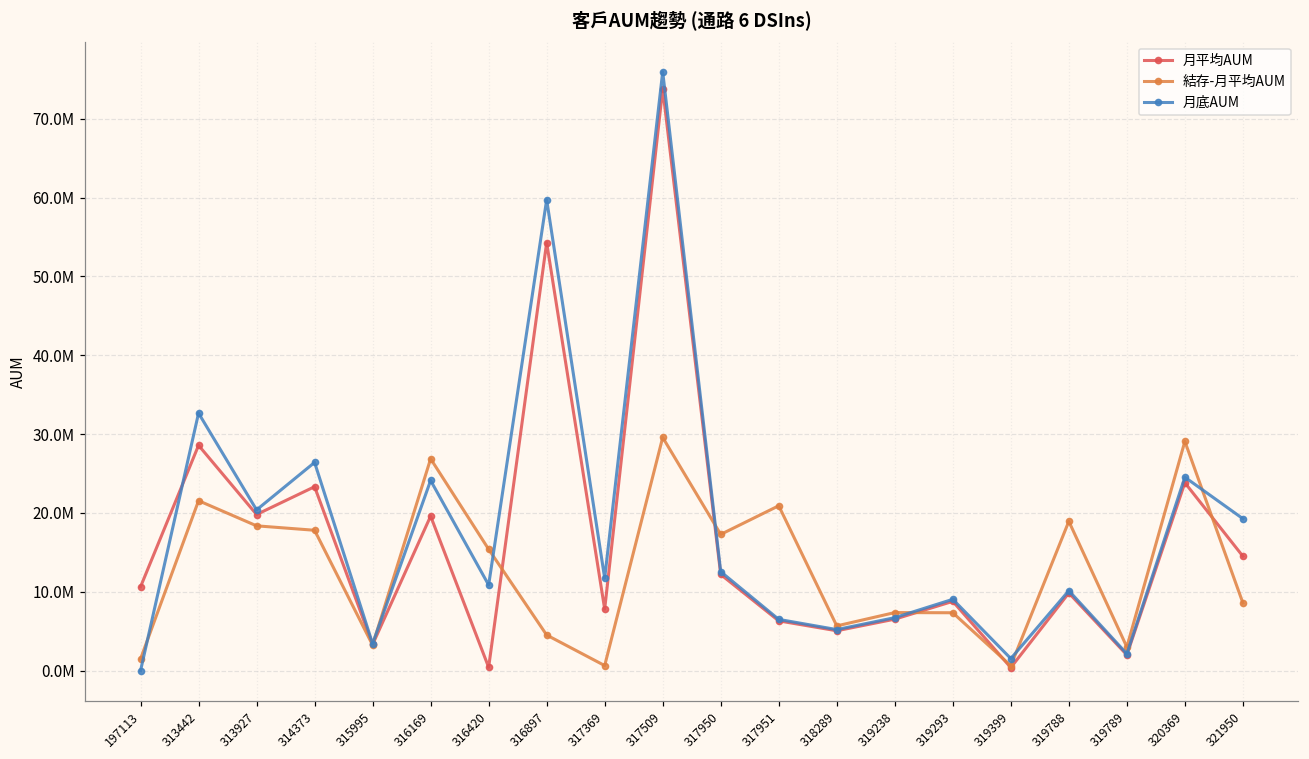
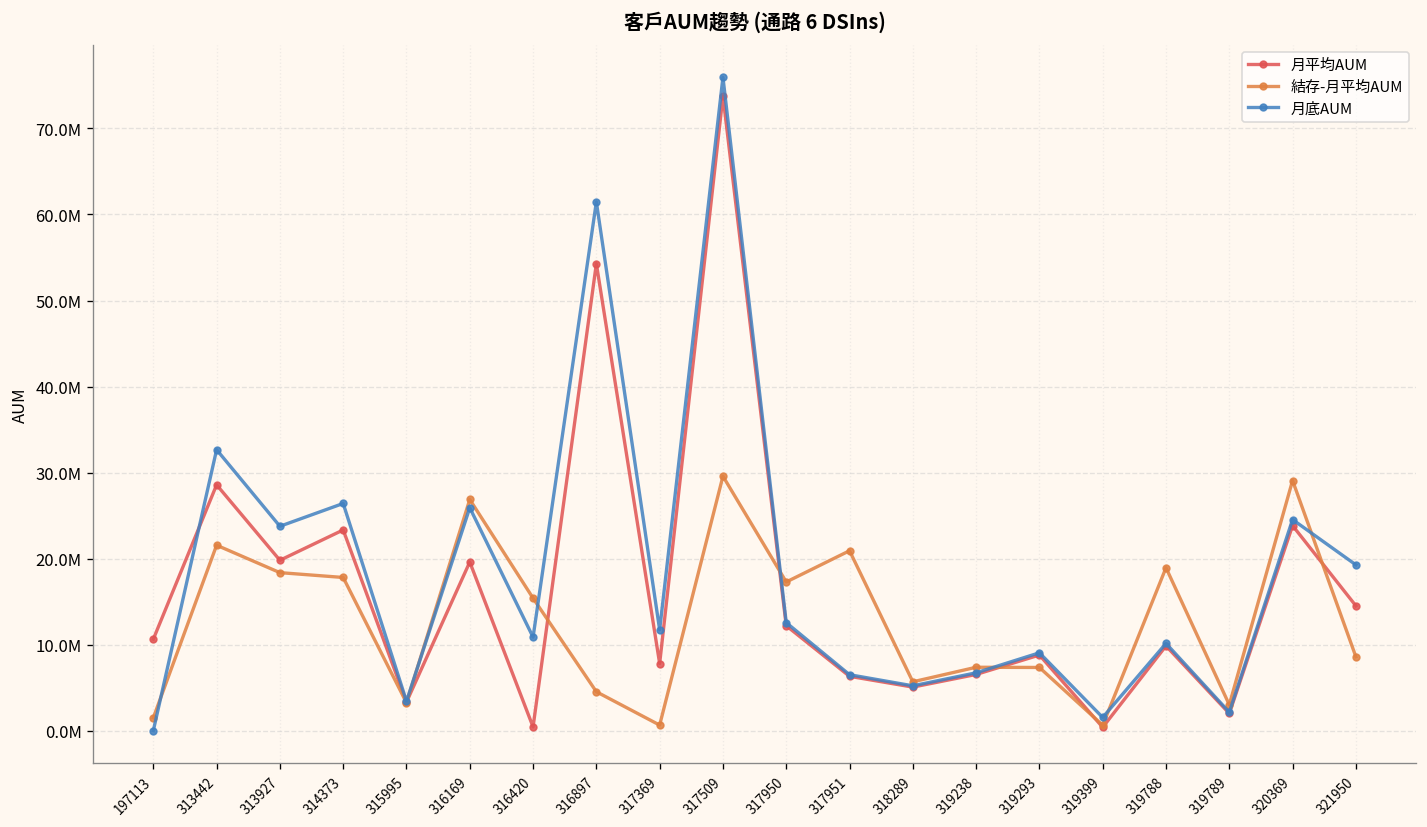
  {
    "月底AUM": {
      "197113": 0,
      "313442": 33000000,
-     "313927": 20000000,
+     "313927": 24000000,
      "314373": 26000000,
-     "316169": 24000000,
+     "316169": 26000000,
      "316420": 11000000,
-     "316897": 60000000,
+     "316897": 61000000,
      "317369": 12000000,
      "317509": 76000000,
      "317950": 13000000,
      "319399": 2000000,
      "320369": 25000000,
      "321950": 19000000
    }
  }
